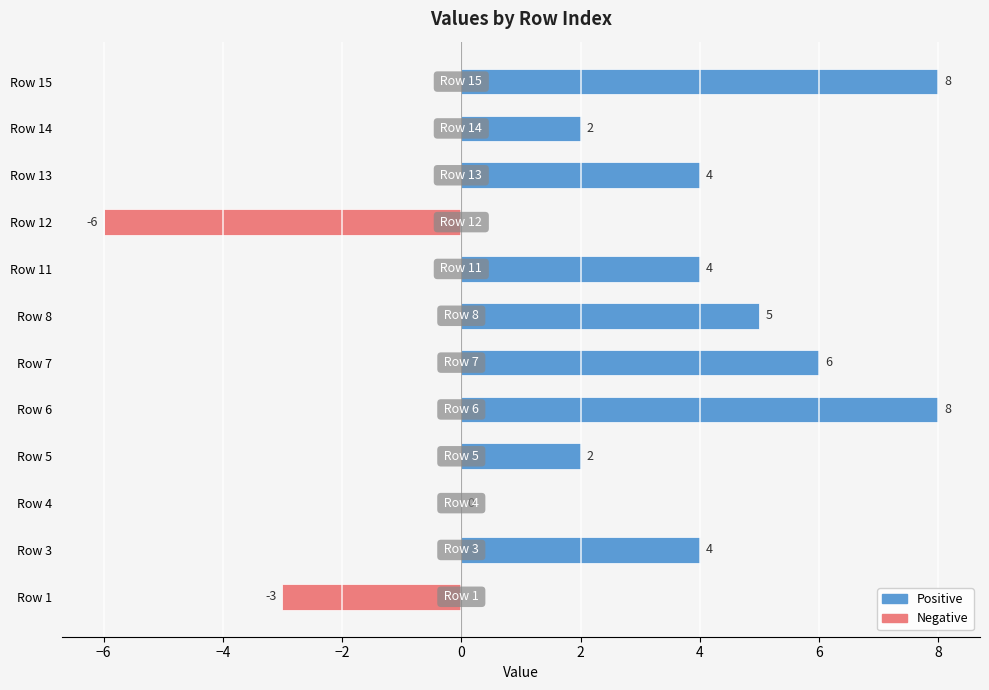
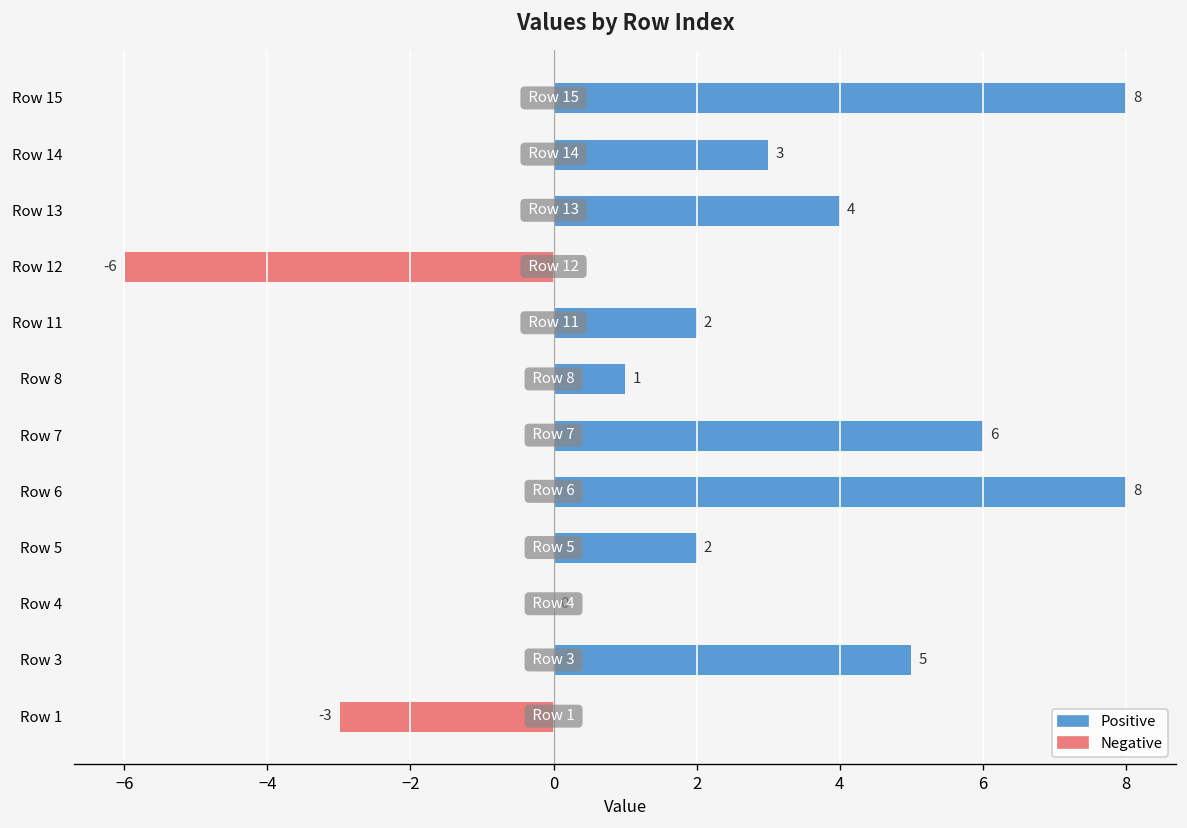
  {
    "Row 15": 8,
-   "Row 14": 2,
+   "Row 14": 3,
    "Row 13": 4,
    "Row 12": -6,
-   "Row 11": 4,
-   "Row 8": 5,
+   "Row 11": 2,
+   "Row 8": 1,
    "Row 7": 6,
    "Row 6": 8,
    "Row 5": 2,
-   "Row 3": 4,
+   "Row 3": 5,
    "Row 1": -3
  }
